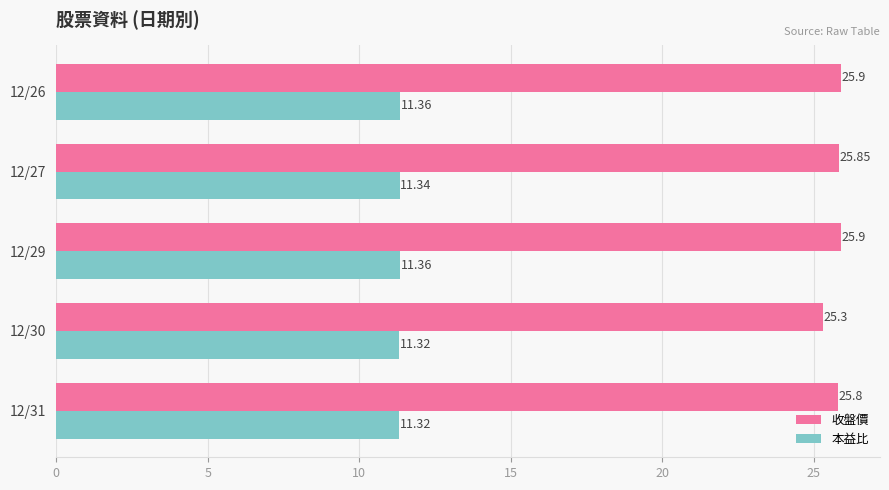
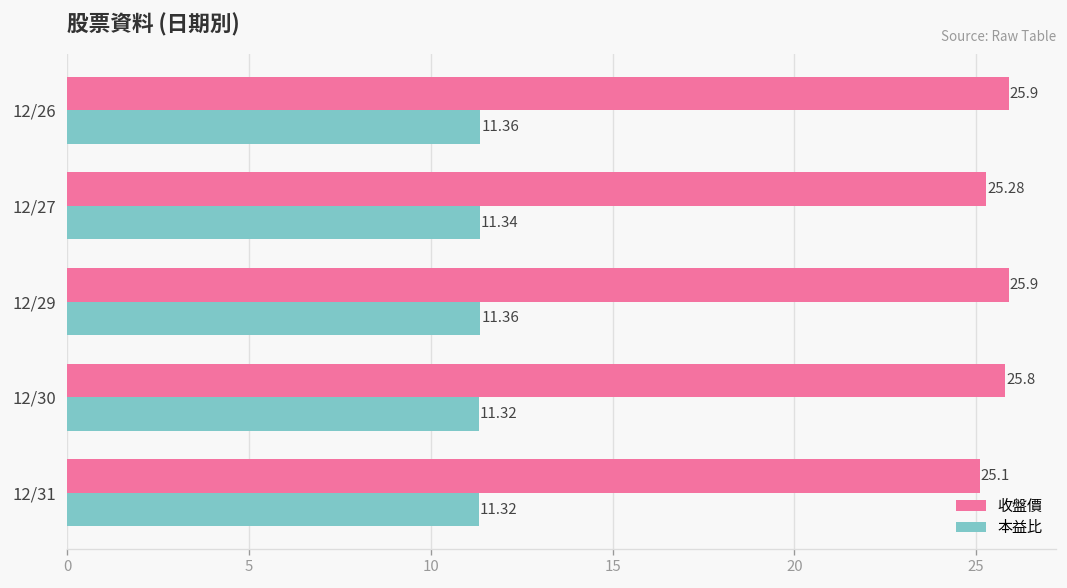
  {
    "收盤價": {
      "12/26": 25.9,
-     "12/27": 25.85,
+     "12/27": 25.28,
      "12/29": 25.9,
-     "12/30": 25.3,
-     "12/31": 25.8
+     "12/30": 25.8,
+     "12/31": 25.1
    },
    "本益比": {
      "12/26": 11.36,
      "12/27": 11.34,
      "12/29": 11.36,
      "12/30": 11.32,
      "12/31": 11.32
    }
  }
